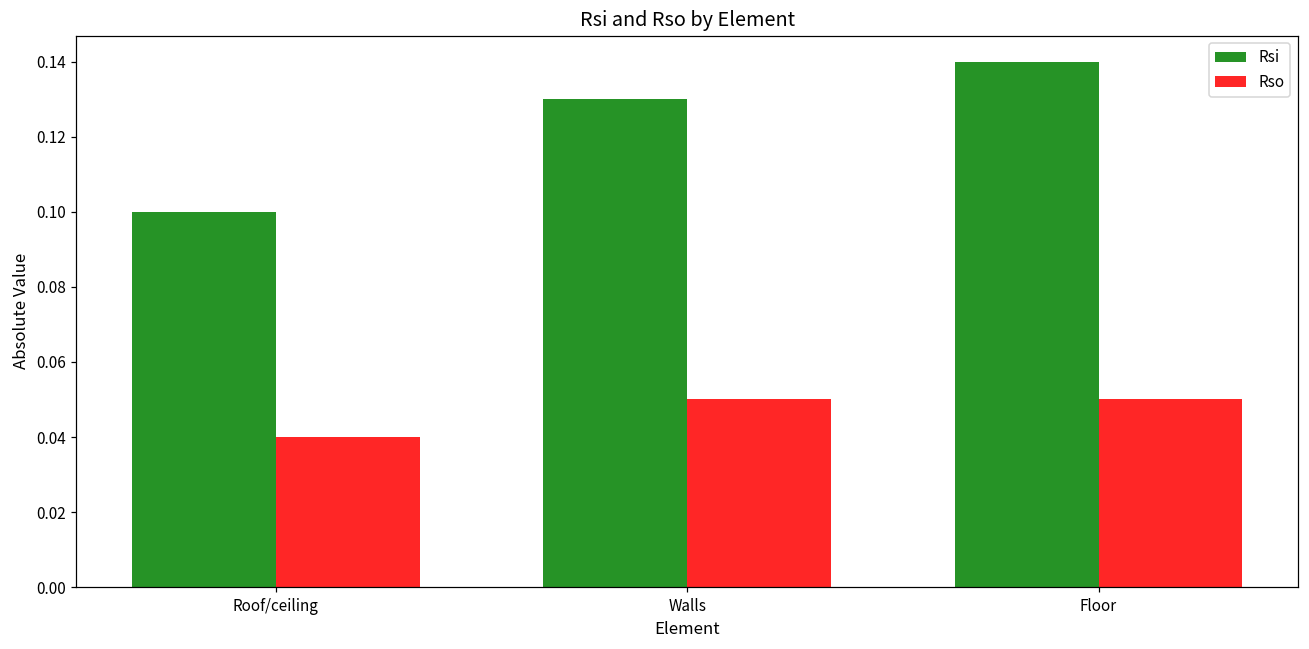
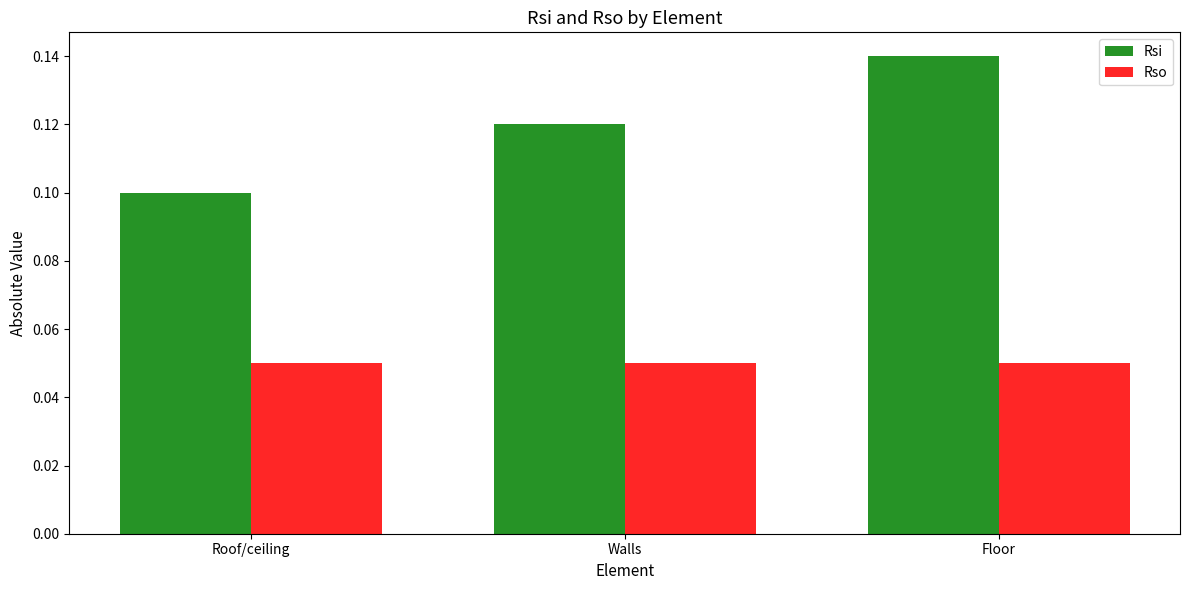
  {
    "Rsi": {
      "Roof/ceiling": 0.10,
-     "Walls": 0.13,
+     "Walls": 0.12,
      "Floor": 0.14
    },
    "Rso": {
-     "Roof/ceiling": 0.04,
+     "Roof/ceiling": 0.05,
      "Walls": 0.05,
      "Floor": 0.05
    }
  }
